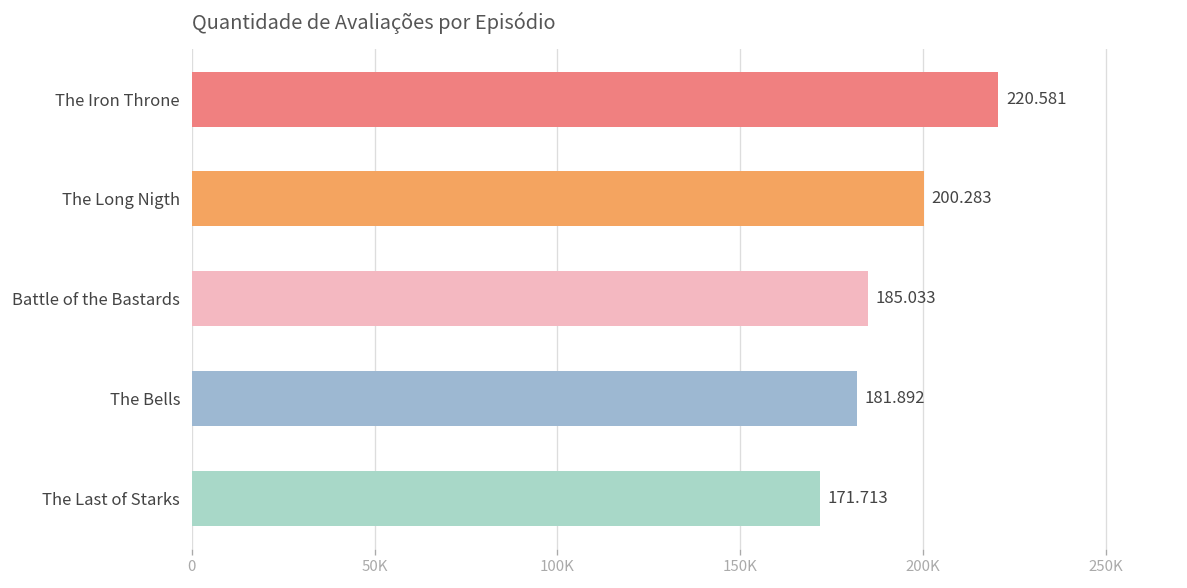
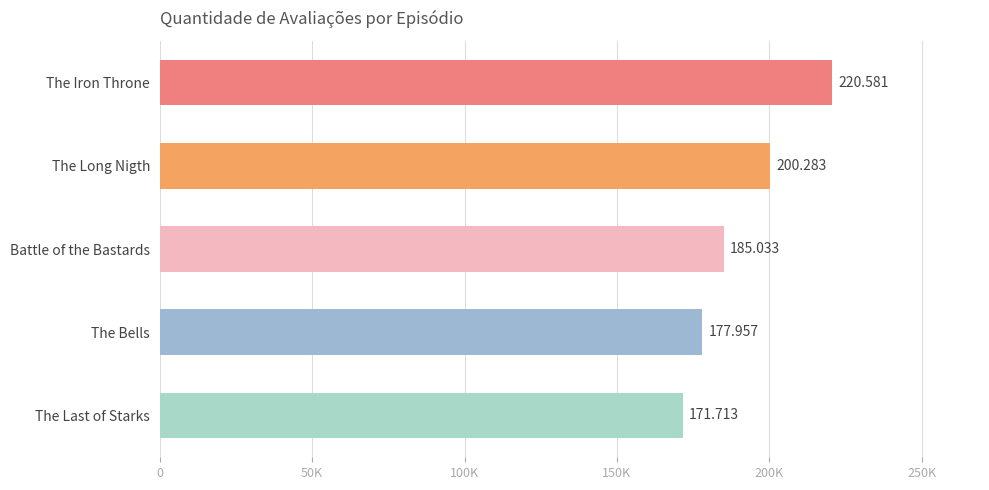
  {
-   "The Bells": 181.892
+   "The Bells": 177.957
  }
